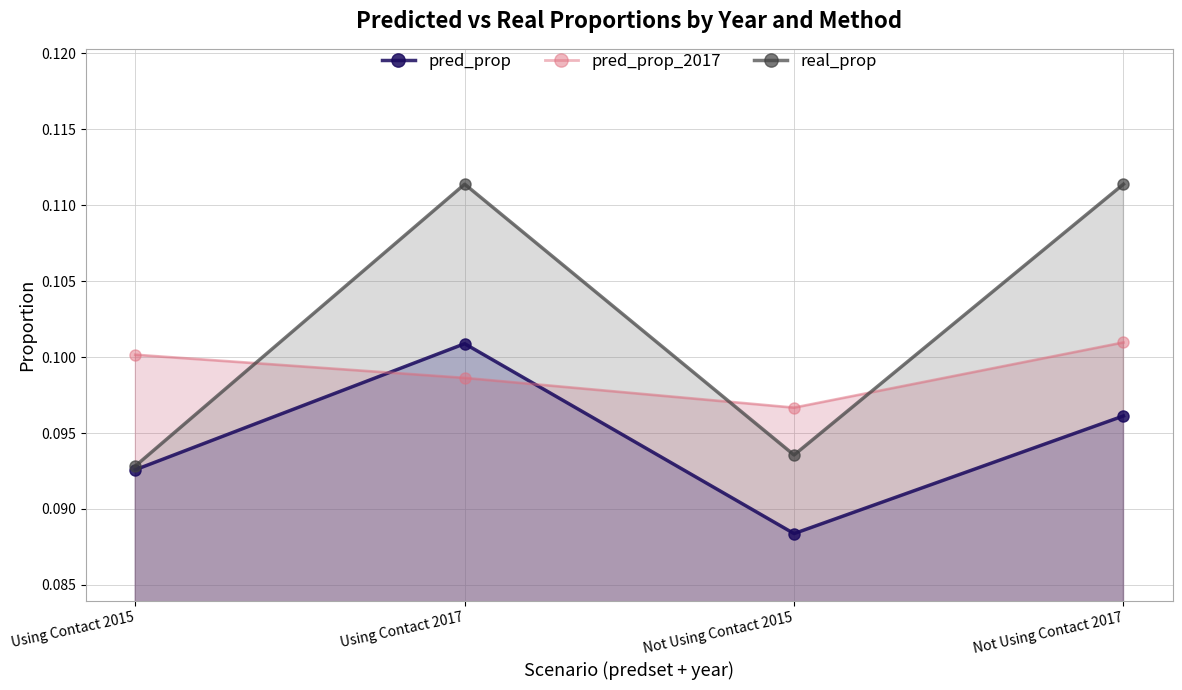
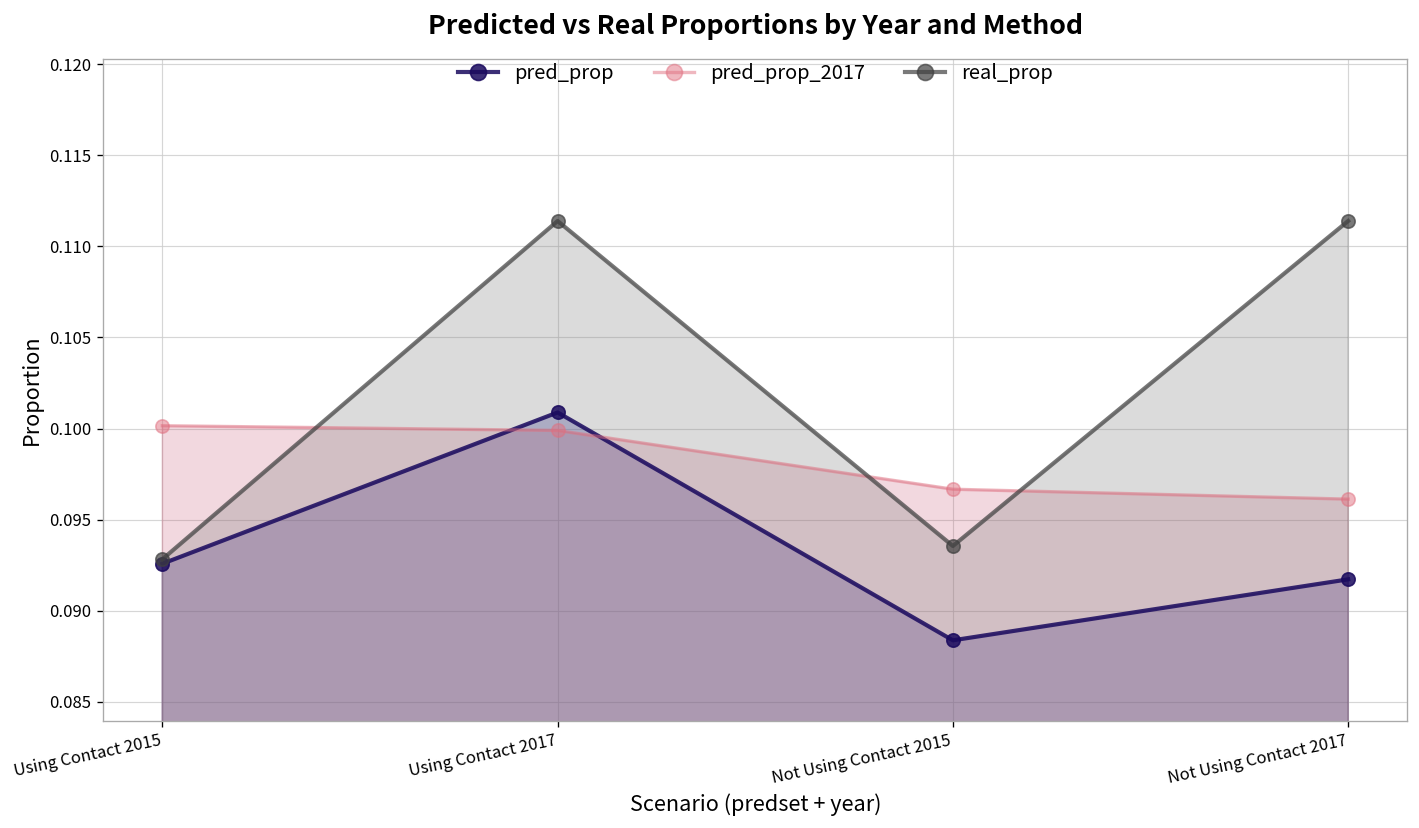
  {
    "pred_prop": {
      "Using Contact 2015": 0.0926,
      "Using Contact 2017": 0.1009,
      "Not Using Contact 2015": 0.0884,
-     "Not Using Contact 2017": 0.0961
+     "Not Using Contact 2017": 0.0917
    },
    "pred_prop_2017": {
      "Using Contact 2015": 0.1002,
-     "Using Contact 2017": 0.0986,
+     "Using Contact 2017": 0.0999,
      "Not Using Contact 2015": 0.0967,
-     "Not Using Contact 2017": 0.1010
+     "Not Using Contact 2017": 0.0961
    },
    "real_prop": {
      "Using Contact 2015": 0.0928,
      "Using Contact 2017": 0.1114,
      "Not Using Contact 2015": 0.0936,
      "Not Using Contact 2017": 0.1114
    }
  }
